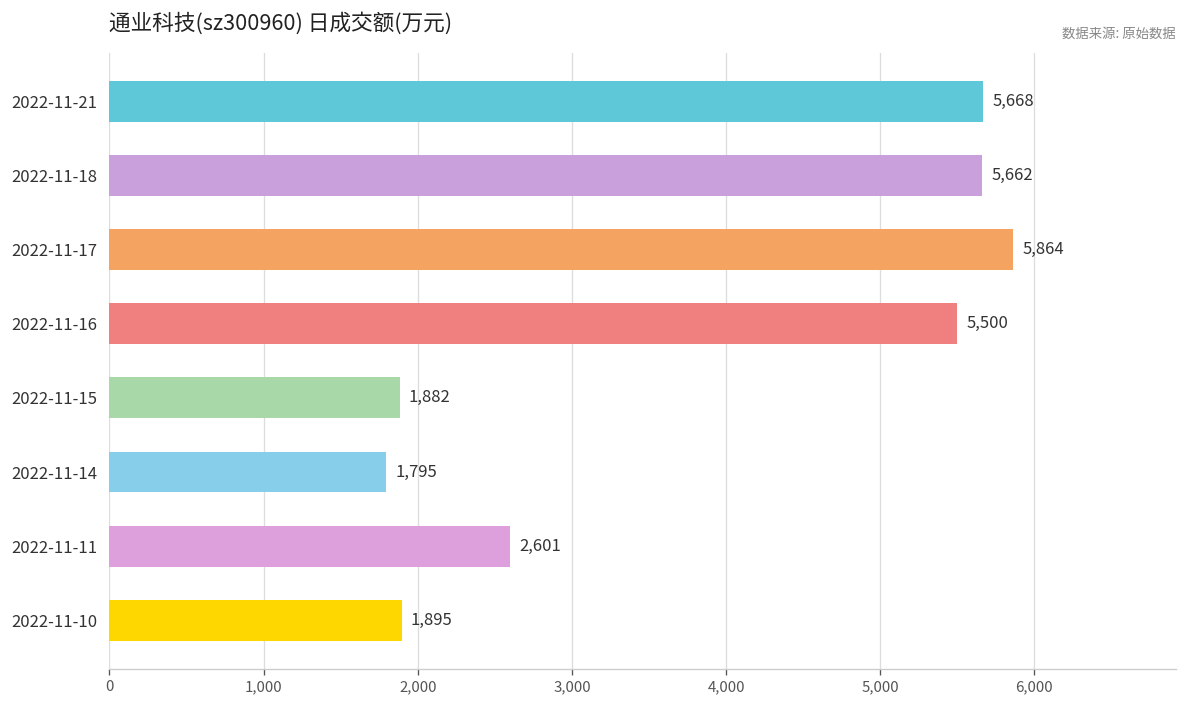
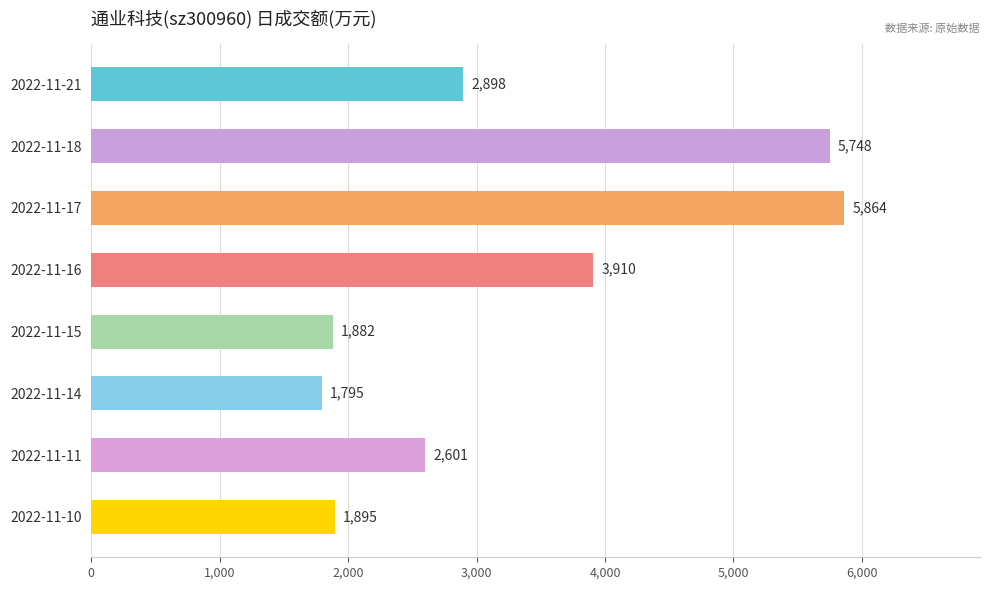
  {
-   "2022-11-21": "5,668",
-   "2022-11-18": "5,662",
+   "2022-11-21": "2,898",
+   "2022-11-18": "5,748",
    "2022-11-17": "5,864",
-   "2022-11-16": "5,500",
+   "2022-11-16": "3,910",
    "2022-11-15": "1,882",
    "2022-11-14": "1,795",
    "2022-11-11": "2,601",
    "2022-11-10": "1,895"
  }
